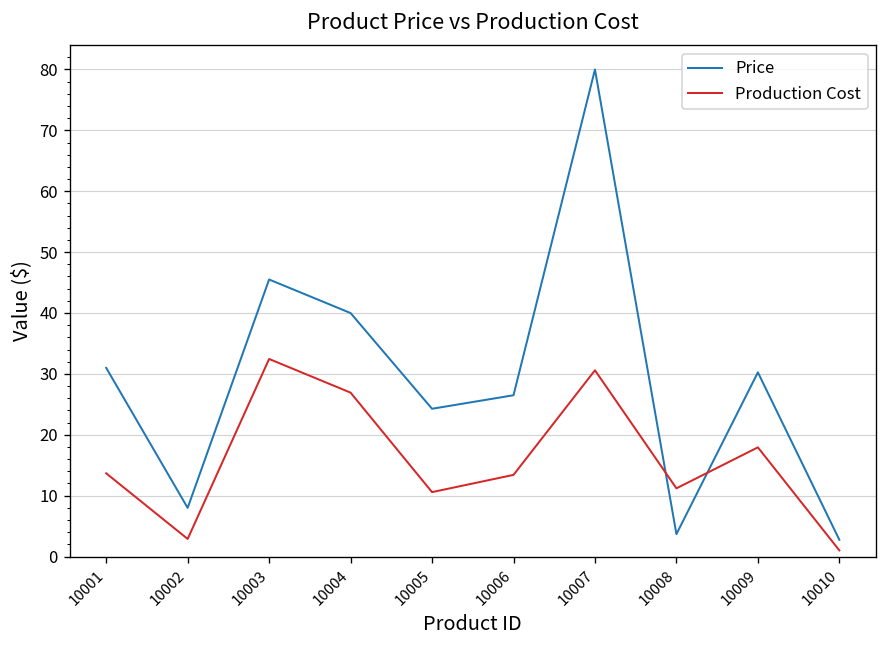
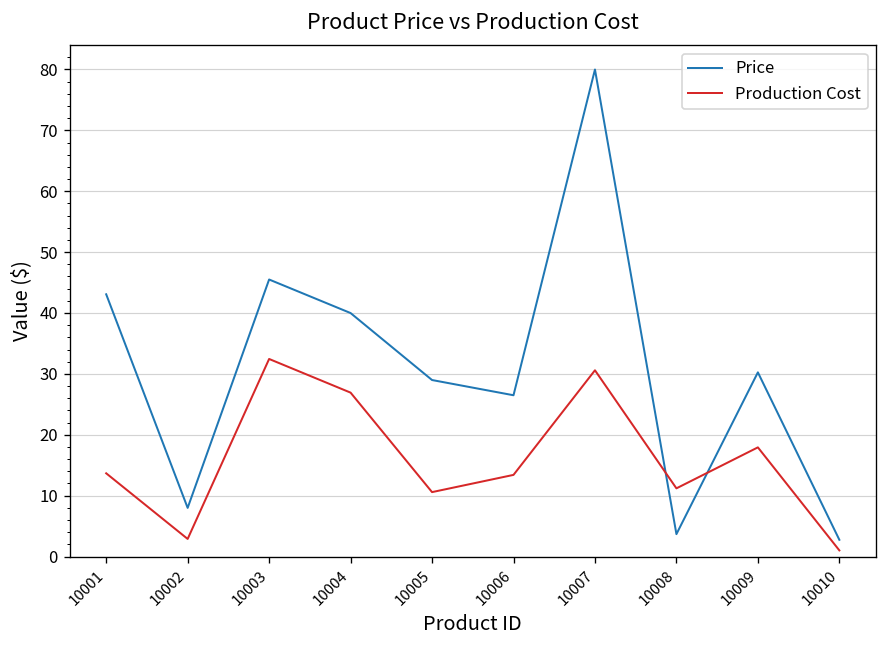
  {
    "Price": {
-     "10001": 31,
+     "10001": 43,
      "10002": 8,
      "10003": 46,
      "10004": 40,
-     "10005": 24,
+     "10005": 29,
      "10006": 26,
      "10007": 80,
      "10008": 4,
      "10009": 30,
      "10010": 3
    },
    "Production Cost": {
      "10001": 14,
      "10002": 3,
      "10003": 32,
      "10004": 27,
      "10005": 11,
      "10006": 13,
      "10007": 31,
      "10008": 11,
      "10009": 18,
      "10010": 1
    }
  }
